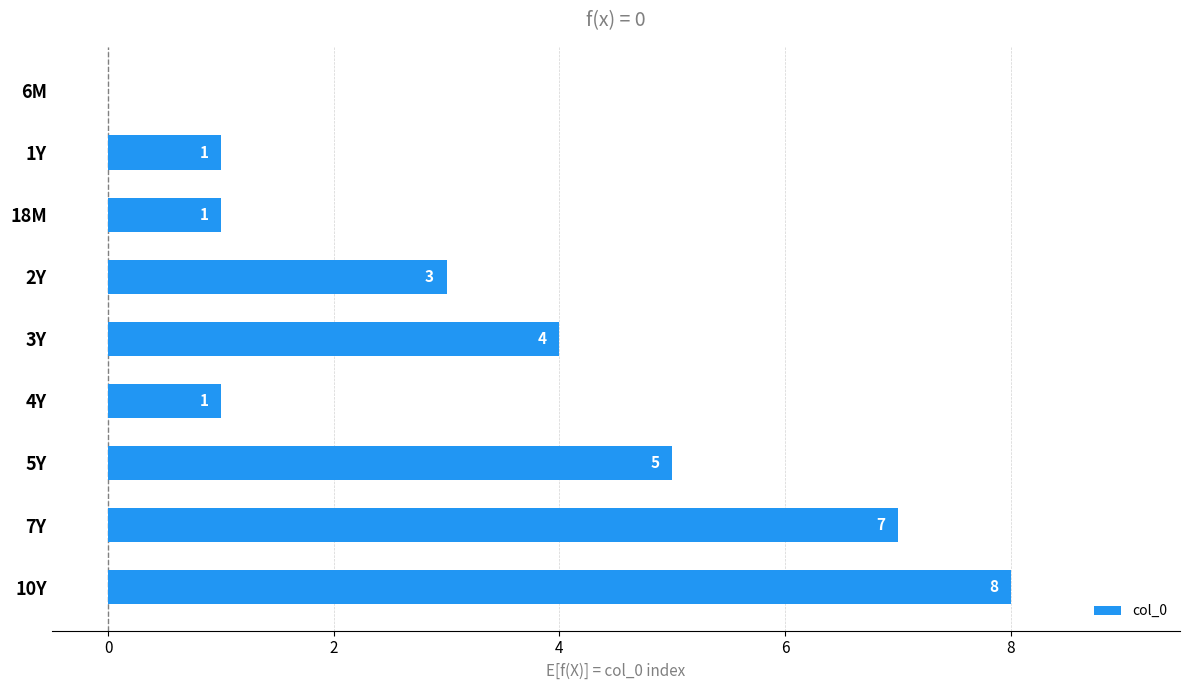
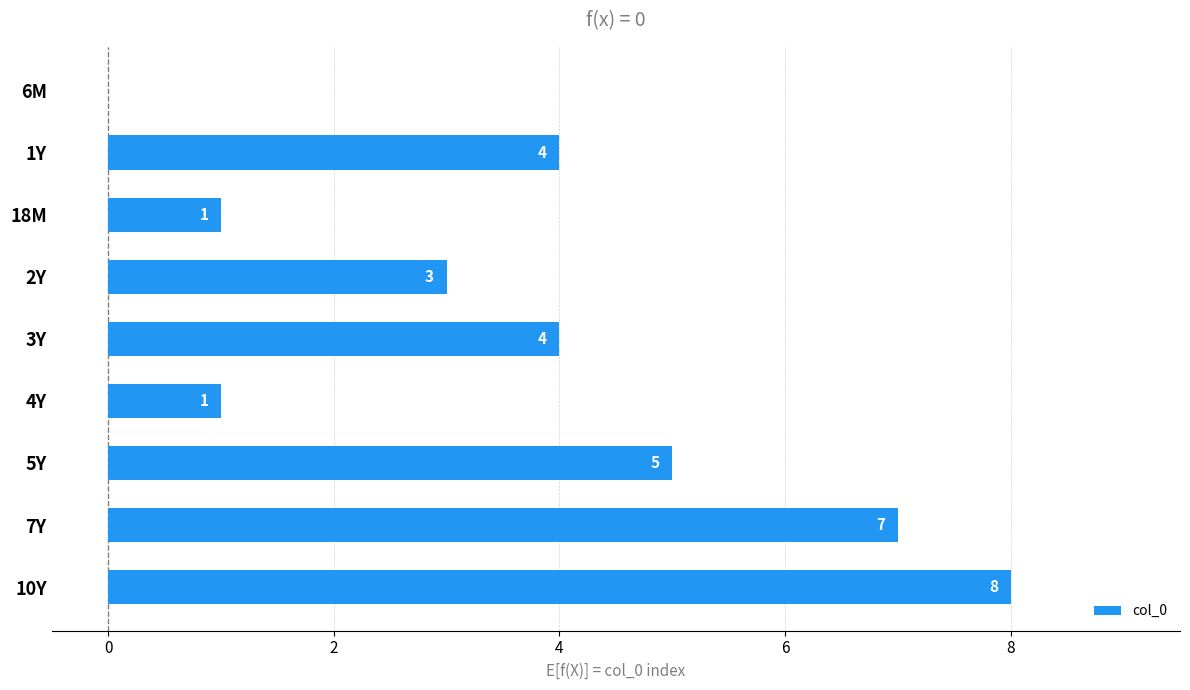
  {
-   "1Y": 1,
+   "1Y": 4,
    "18M": 1,
    "2Y": 3,
    "3Y": 4,
    "4Y": 1,
    "5Y": 5,
    "7Y": 7,
    "10Y": 8
  }
